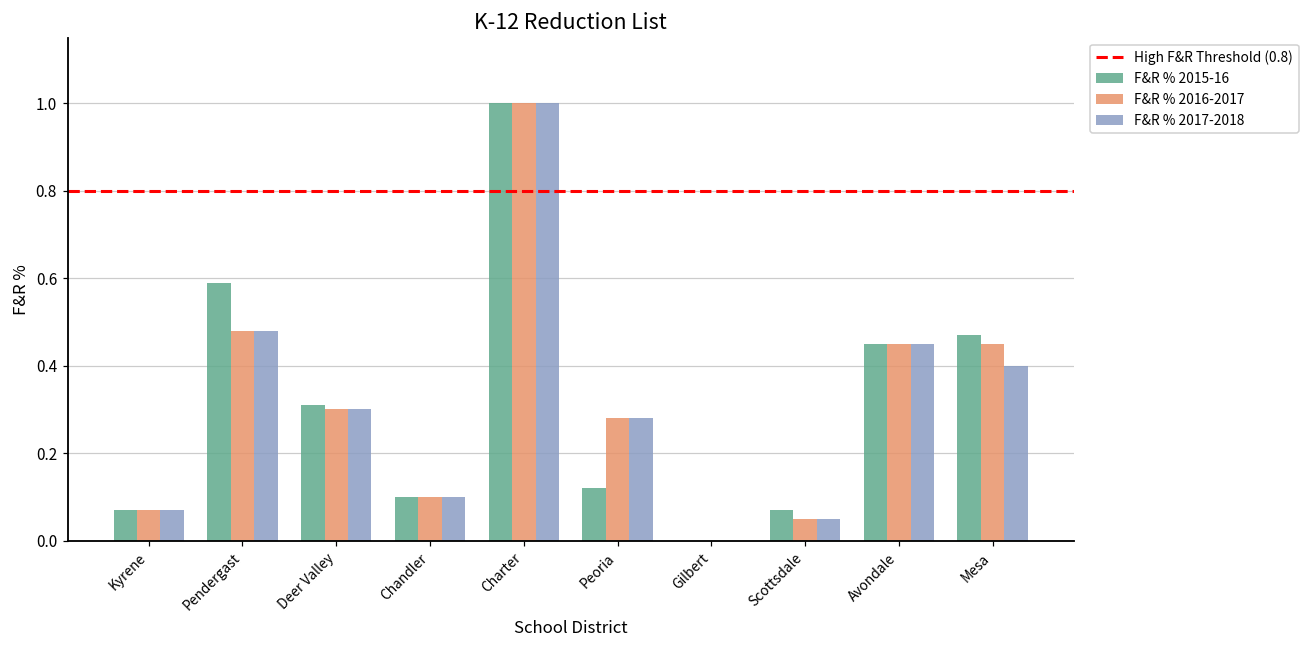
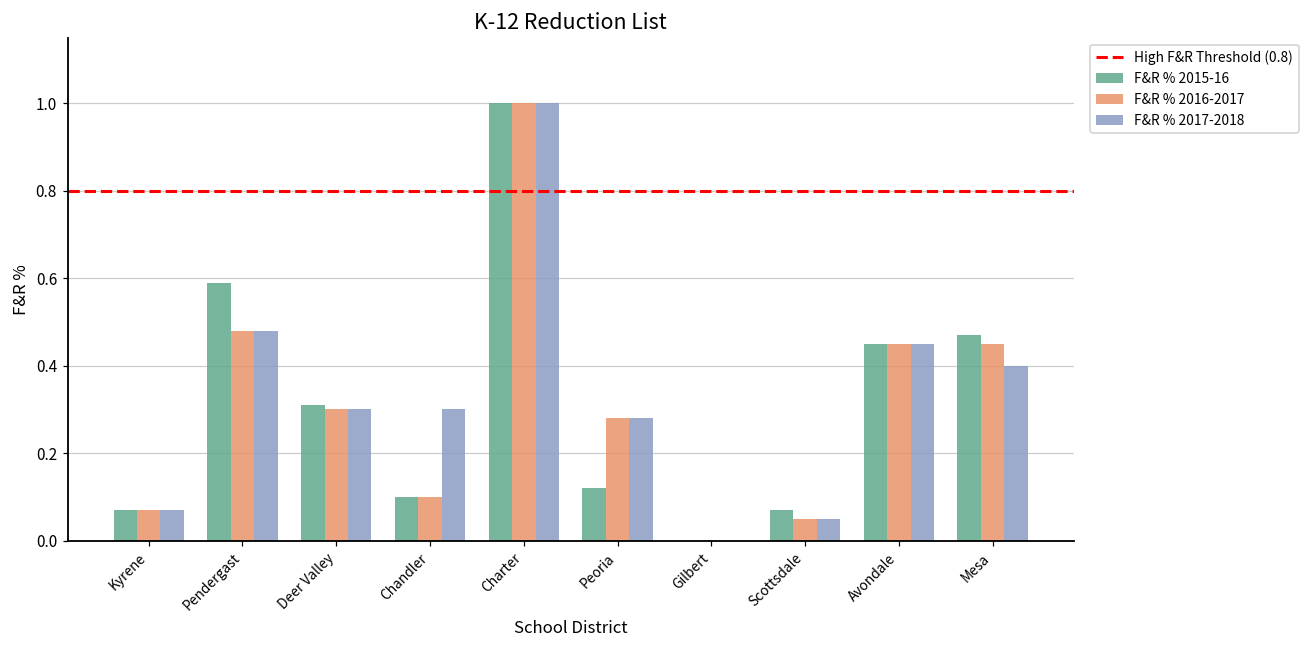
  {
    "F&R % 2015-16": {
      "Kyrene": 0.07,
      "Pendergast": 0.59,
      "Deer Valley": 0.31,
      "Chandler": 0.1,
      "Charter": 1.0,
      "Peoria": 0.12,
      "Gilbert": 0.0,
      "Scottsdale": 0.07,
      "Avondale": 0.45,
      "Mesa": 0.47
    },
    "F&R % 2016-2017": {
      "Kyrene": 0.07,
      "Pendergast": 0.48,
      "Deer Valley": 0.3,
      "Chandler": 0.1,
      "Charter": 1.0,
      "Peoria": 0.28,
      "Gilbert": 0.0,
      "Scottsdale": 0.05,
      "Avondale": 0.45,
      "Mesa": 0.45
    },
    "F&R % 2017-2018": {
      "Kyrene": 0.07,
      "Pendergast": 0.48,
      "Deer Valley": 0.3,
-     "Chandler": 0.1,
+     "Chandler": 0.3,
      "Charter": 1.0,
      "Peoria": 0.28,
      "Gilbert": 0.0,
      "Scottsdale": 0.05,
      "Avondale": 0.45,
      "Mesa": 0.4
    }
  }
